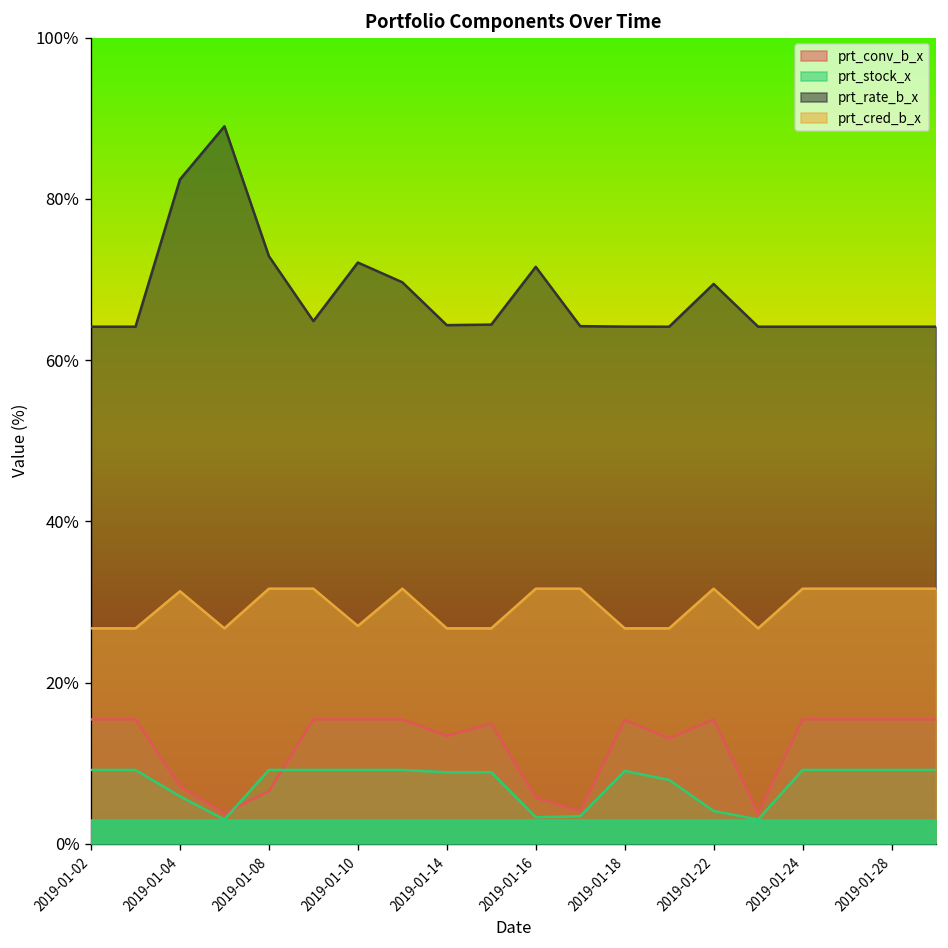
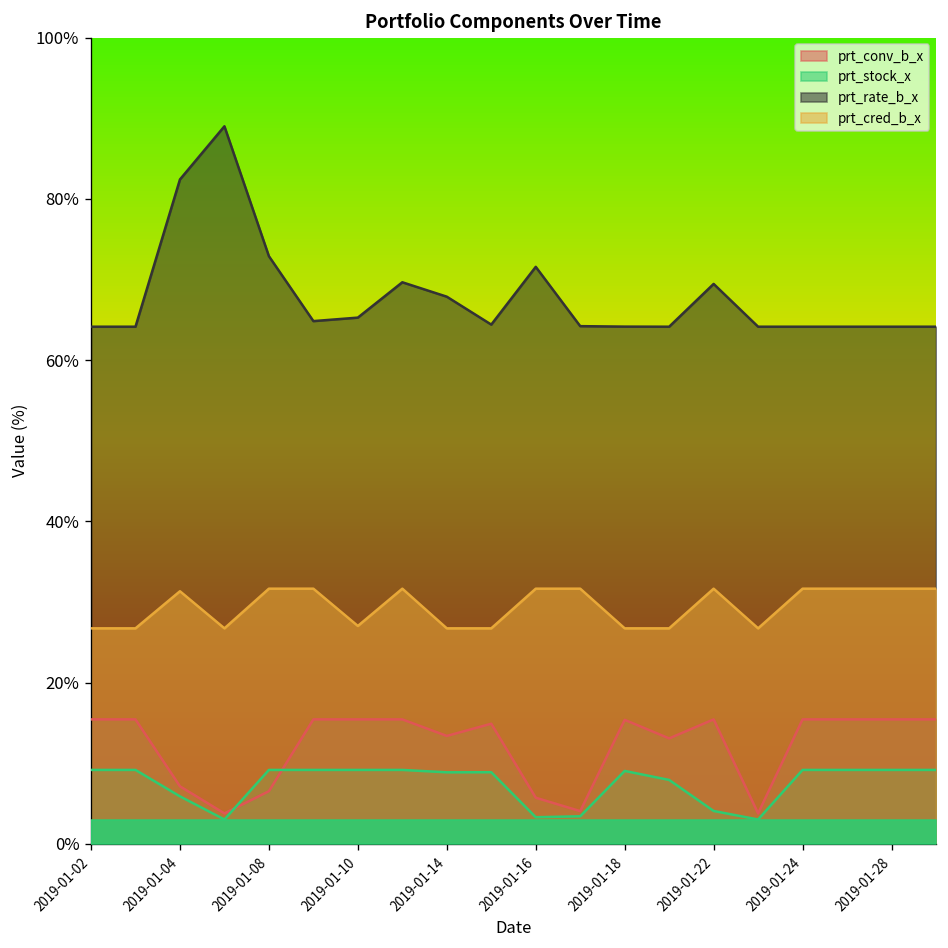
  {
    "prt_conv_b_x": {
      "2019-01-02": "15%",
      "2019-01-04": "7%",
      "2019-01-08": "7%",
      "2019-01-10": "15%",
      "2019-01-14": "13%",
      "2019-01-16": "6%",
      "2019-01-18": "15%",
      "2019-01-22": "15%",
      "2019-01-24": "15%",
      "2019-01-28": "15%"
    },
    "prt_rate_b_x": {
      "2019-01-02": "64%",
      "2019-01-04": "82%",
      "2019-01-08": "73%",
-     "2019-01-10": "72%",
-     "2019-01-14": "64%",
+     "2019-01-10": "65%",
+     "2019-01-14": "68%",
      "2019-01-16": "72%",
      "2019-01-18": "64%",
      "2019-01-22": "69%",
      "2019-01-24": "64%",
      "2019-01-28": "64%"
    },
    "prt_cred_b_x": {
      "2019-01-02": "27%",
      "2019-01-04": "31%",
      "2019-01-08": "32%",
      "2019-01-10": "27%",
      "2019-01-14": "27%",
      "2019-01-16": "32%",
      "2019-01-18": "27%",
      "2019-01-22": "32%",
      "2019-01-24": "32%",
      "2019-01-28": "32%"
    }
  }
